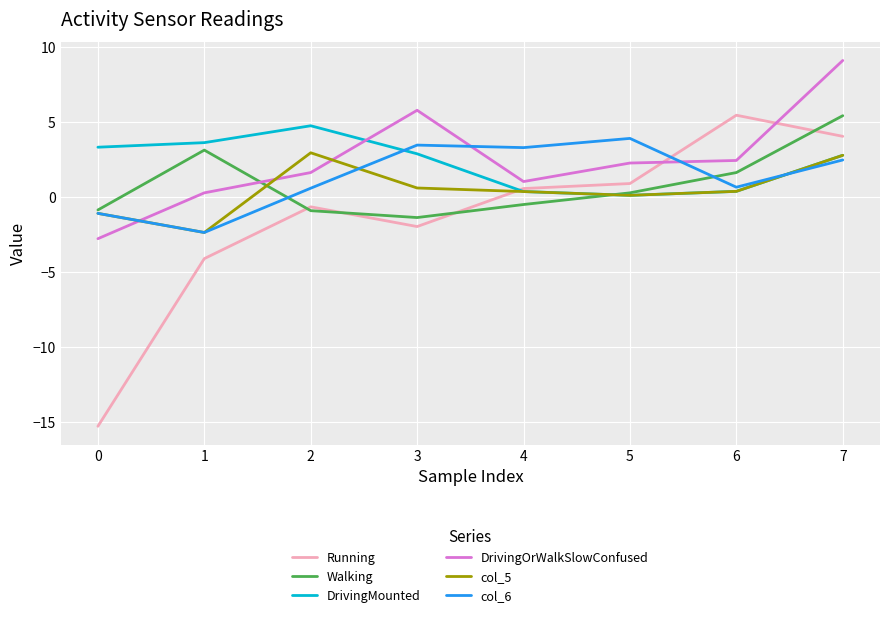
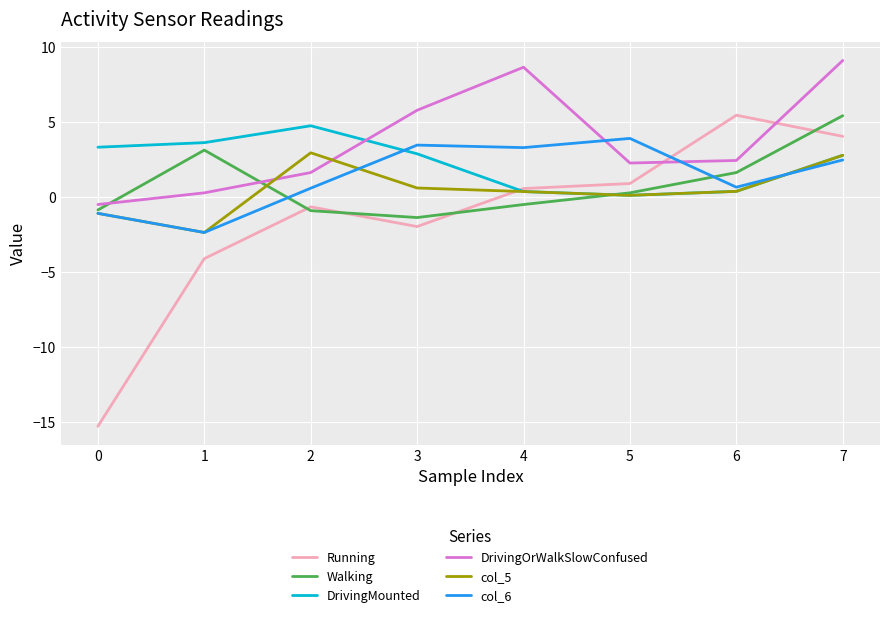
  {
    "Running": {
      "0": -15.3,
      "1": -4.1,
      "2": -0.7,
      "3": -2.0,
      "4": 0.5,
      "5": 0.9,
      "6": 5.4,
      "7": 4.0
    },
    "Walking": {
      "0": -0.9,
      "1": 3.1,
      "2": -0.9,
      "3": -1.4,
      "4": -0.5,
      "6": 1.6,
      "7": 5.4
    },
    "DrivingOrWalkSlowConfused": {
-     "0": -2.8,
+     "0": -0.5,
      "1": 0.3,
      "2": 1.6,
      "3": 5.8,
-     "4": 1.0,
+     "4": 8.6,
      "5": 2.2,
      "6": 2.4,
      "7": 9.1
    },
    "col_5": {
      "2": 2.9,
      "3": 0.6
    }
  }
